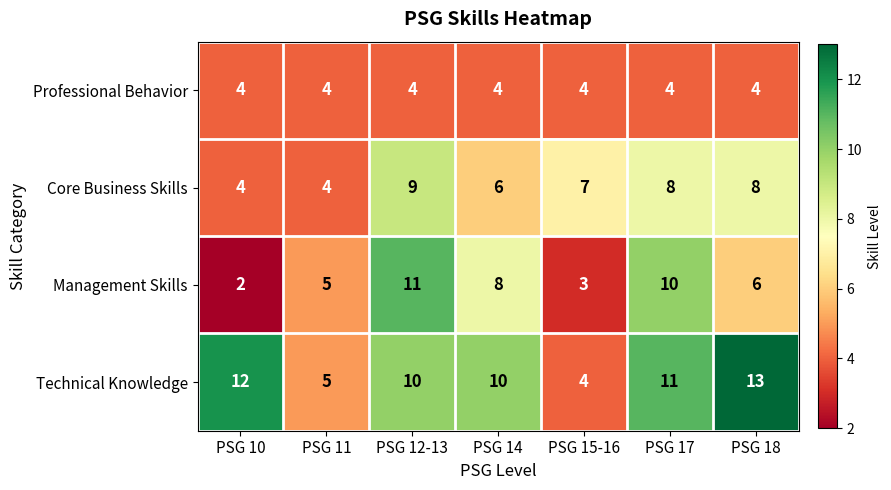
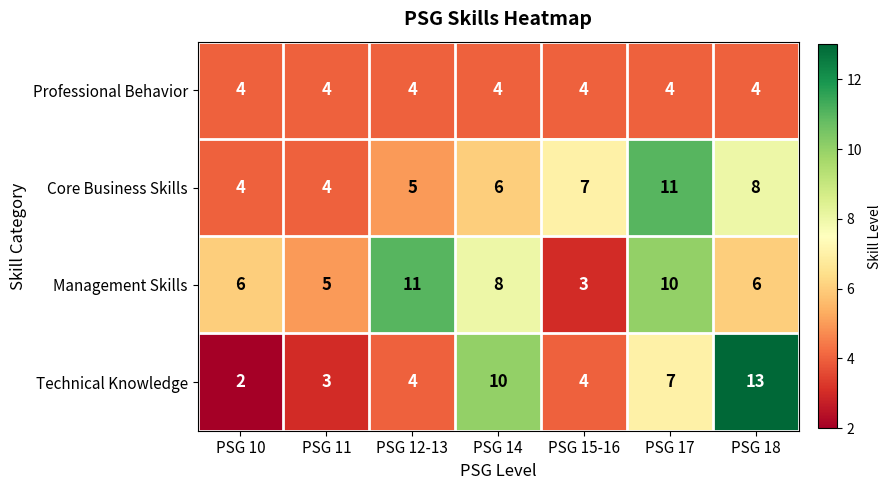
  {
    "Professional Behavior": {
      "PSG 10": 4,
      "PSG 11": 4,
      "PSG 12-13": 4,
      "PSG 14": 4,
      "PSG 15-16": 4,
      "PSG 17": 4,
      "PSG 18": 4
    },
    "Core Business Skills": {
      "PSG 10": 4,
      "PSG 11": 4,
-     "PSG 12-13": 9,
+     "PSG 12-13": 5,
      "PSG 14": 6,
      "PSG 15-16": 7,
-     "PSG 17": 8,
+     "PSG 17": 11,
      "PSG 18": 8
    },
    "Management Skills": {
-     "PSG 10": 2,
+     "PSG 10": 6,
      "PSG 11": 5,
      "PSG 12-13": 11,
      "PSG 14": 8,
      "PSG 15-16": 3,
      "PSG 17": 10,
      "PSG 18": 6
    },
    "Technical Knowledge": {
-     "PSG 10": 12,
-     "PSG 11": 5,
-     "PSG 12-13": 10,
+     "PSG 10": 2,
+     "PSG 11": 3,
+     "PSG 12-13": 4,
      "PSG 14": 10,
      "PSG 15-16": 4,
-     "PSG 17": 11,
+     "PSG 17": 7,
      "PSG 18": 13
    }
  }
